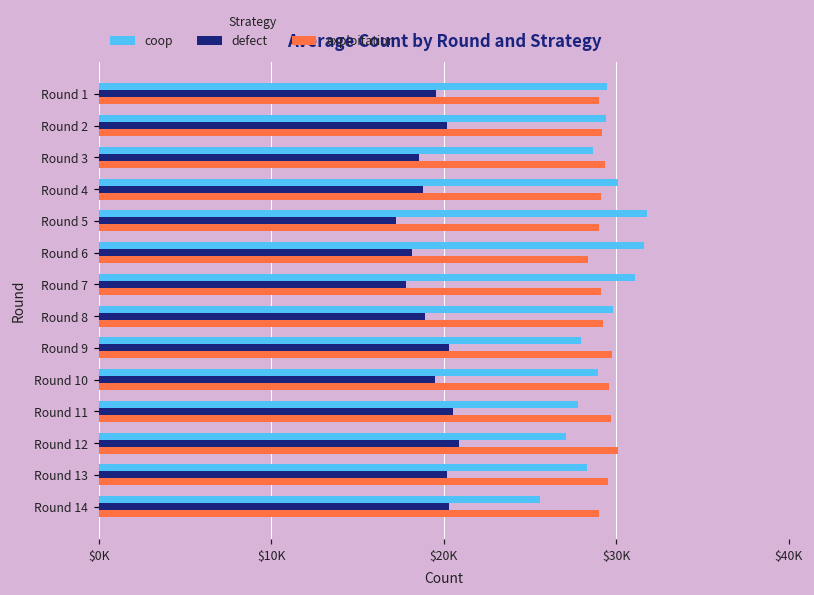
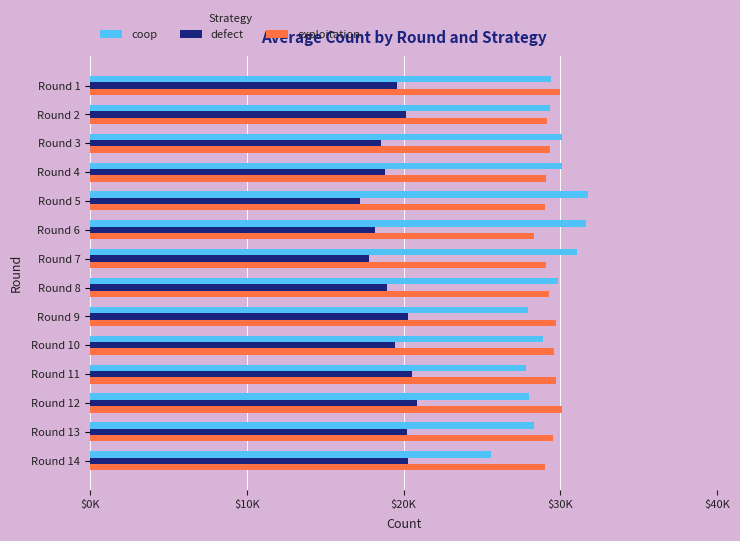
  {
    "coop": {
      "Round 1": "$29400",
      "Round 2": "$29400",
-     "Round 3": "$28600",
+     "Round 3": "$30100",
      "Round 4": "$30100",
      "Round 5": "$31800",
      "Round 6": "$31600",
      "Round 7": "$31100",
      "Round 8": "$29800",
      "Round 9": "$28000",
      "Round 10": "$28900",
      "Round 11": "$27800",
-     "Round 12": "$27100",
+     "Round 12": "$28000",
      "Round 13": "$28300",
      "Round 14": "$25600"
    },
    "defect": {
      "Round 1": "$19600",
      "Round 2": "$20200",
      "Round 3": "$18500",
      "Round 4": "$18800",
      "Round 5": "$17200",
      "Round 6": "$18200",
      "Round 7": "$17800",
      "Round 8": "$18900",
      "Round 9": "$20300",
      "Round 10": "$19500",
      "Round 11": "$20500",
      "Round 12": "$20900",
      "Round 13": "$20200",
      "Round 14": "$20300"
    },
    "exploitation": {
-     "Round 1": "$29000",
+     "Round 1": "$30000",
      "Round 2": "$29200",
      "Round 3": "$29300",
      "Round 4": "$29100",
      "Round 5": "$29000",
      "Round 6": "$28300",
      "Round 7": "$29100",
      "Round 8": "$29200",
      "Round 9": "$29700",
      "Round 10": "$29600",
      "Round 11": "$29700",
      "Round 12": "$30100",
      "Round 13": "$29500",
      "Round 14": "$29000"
    }
  }
